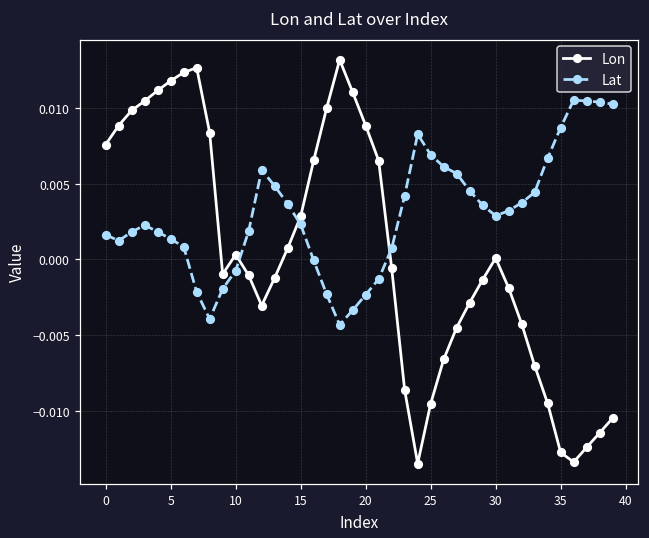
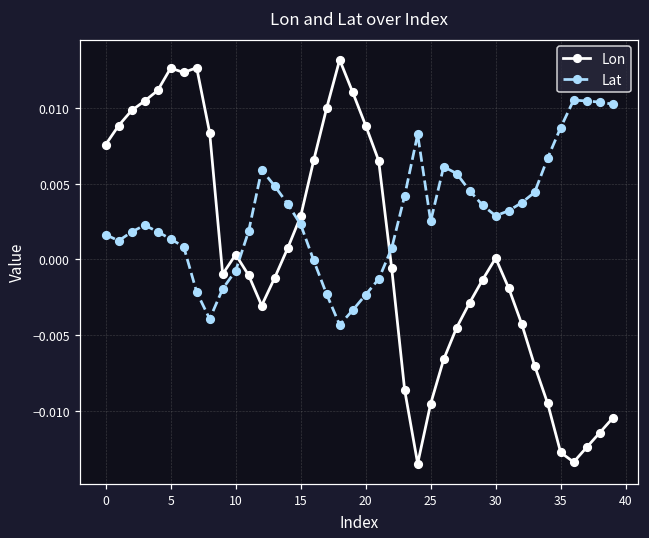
  {
    "Lon": {
      "0": 0.0076,
-     "5": 0.0118,
+     "5": 0.0126,
      "10": 0.0003,
      "15": 0.0028,
      "20": 0.0088,
      "25": -0.0095,
      "30": 0.0001,
      "35": -0.0127
    },
    "Lat": {
      "0": 0.0016,
      "5": 0.0013,
      "10": -0.0007,
      "15": 0.0023,
      "20": -0.0023,
-     "25": 0.0069,
+     "25": 0.0025,
      "30": 0.0029,
      "35": 0.0087
    }
  }
